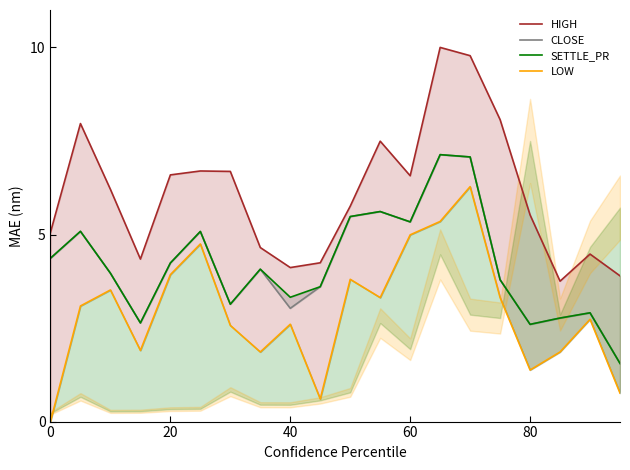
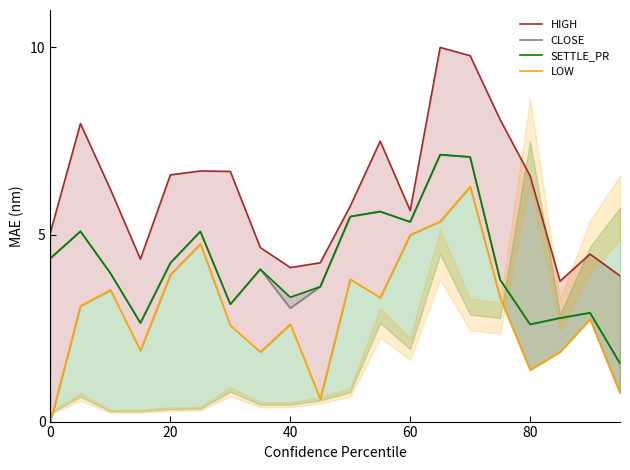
  {
    "HIGH": {
      "0": 5.1,
      "20": 6.6,
      "40": 4.1,
-     "60": 6.6,
-     "80": 5.5
+     "60": 5.6,
+     "80": 6.6
    },
    "CLOSE": {
      "40": 3.0
    }
  }
